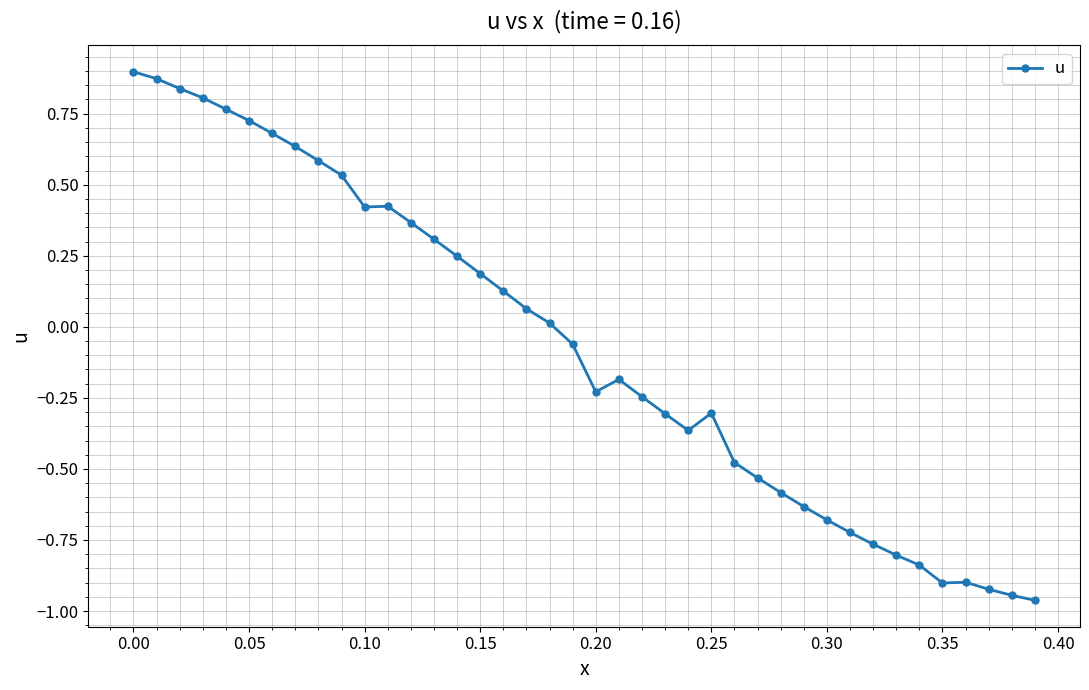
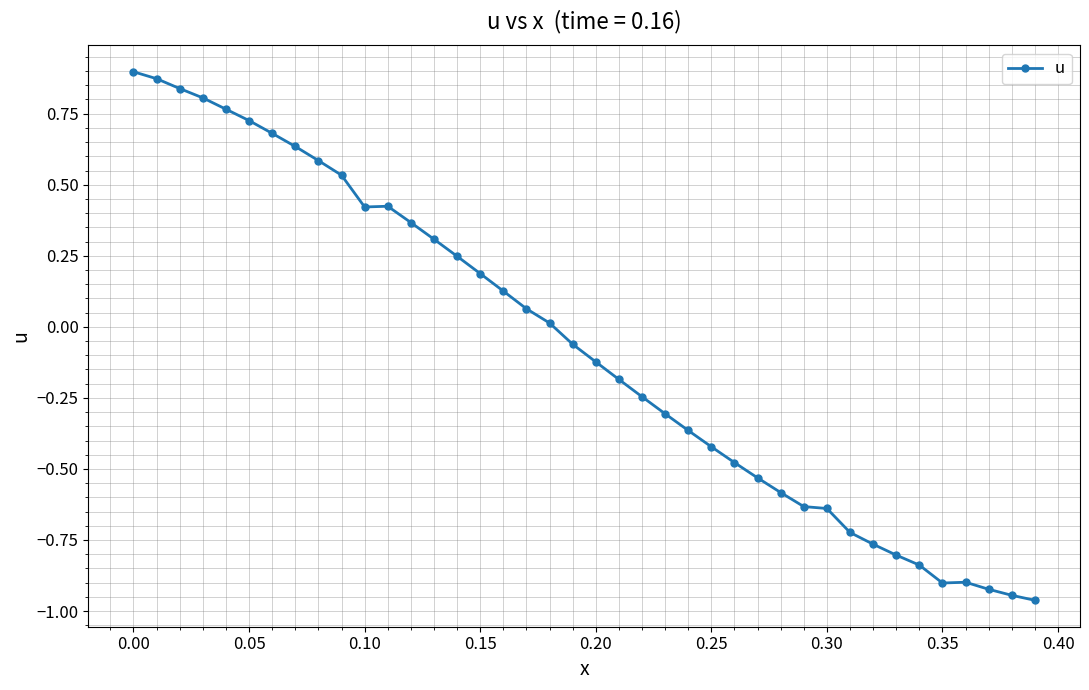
  {
    "0.00": 0.90,
    "0.05": 0.73,
    "0.10": 0.42,
    "0.15": 0.19,
-   "0.20": -0.23,
-   "0.25": -0.30,
-   "0.30": -0.68,
+   "0.20": -0.12,
+   "0.25": -0.42,
+   "0.30": -0.64,
    "0.35": -0.90
  }
